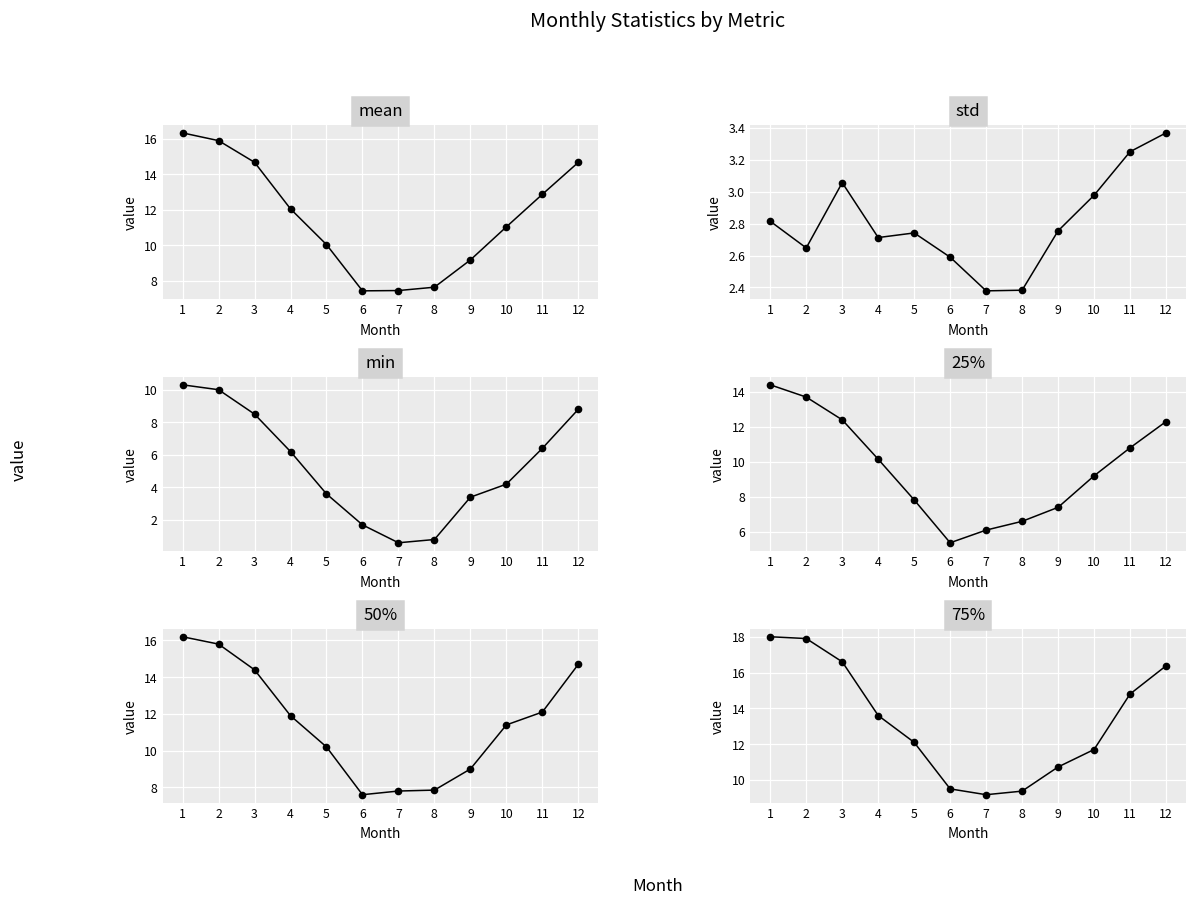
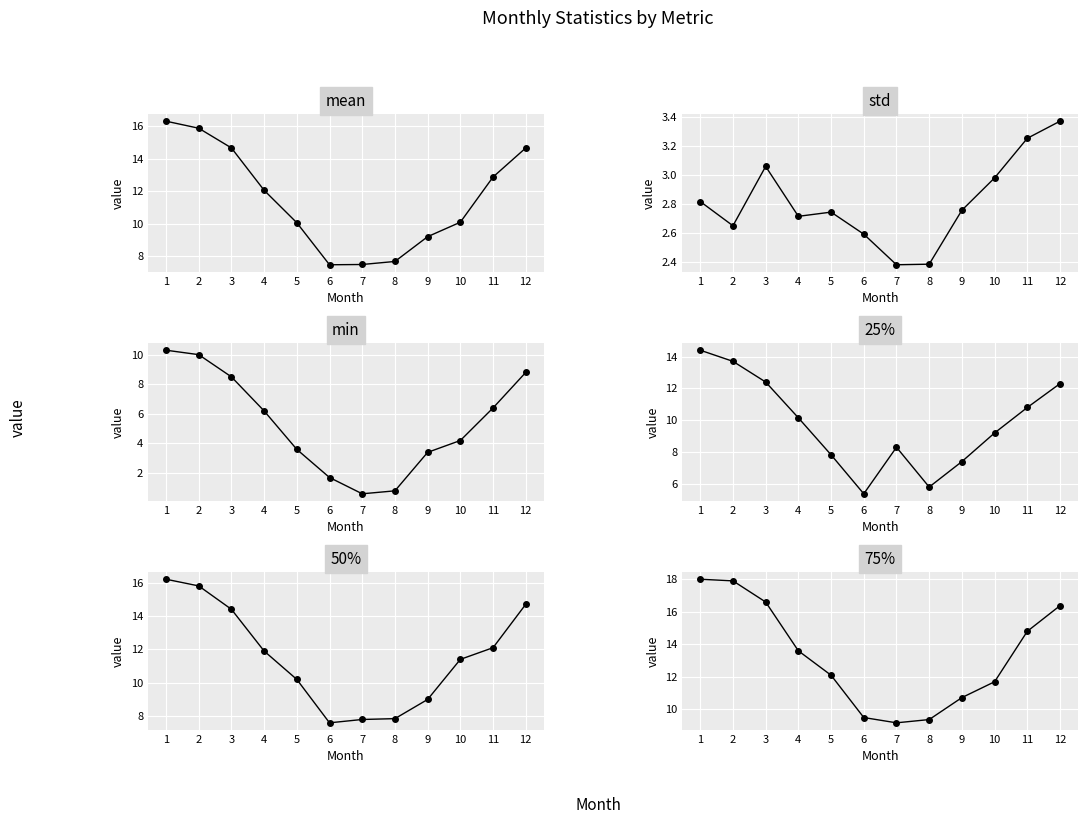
  {
    "mean": {
      "1": 16.3,
      "2": 15.9,
      "3": 14.7,
      "4": 12.1,
      "5": 10.0,
      "6": 7.4,
      "7": 7.5,
      "8": 7.7,
      "9": 9.2,
-     "10": 11.0,
+     "10": 10.1,
      "11": 12.9,
      "12": 14.7
    },
    "std": {
      "1": 2.82,
      "2": 2.65,
      "3": 3.06,
      "4": 2.71,
      "5": 2.74,
      "6": 2.59,
      "7": 2.38,
      "8": 2.38,
      "9": 2.76,
      "10": 2.98,
      "11": 3.25,
      "12": 3.37
    },
    "min": {
      "1": 10.3,
      "2": 10.0,
      "3": 8.5,
      "4": 6.2,
      "5": 3.6,
      "6": 1.7,
      "7": 0.6,
      "8": 0.8,
      "9": 3.4,
      "10": 4.2,
      "11": 6.4,
      "12": 8.8
    },
    "25%": {
      "1": 14.4,
      "2": 13.7,
      "3": 12.4,
      "4": 10.2,
      "5": 7.8,
      "6": 5.4,
-     "7": 6.1,
-     "8": 6.6,
+     "7": 8.3,
+     "8": 5.8,
      "9": 7.4,
      "10": 9.2,
      "11": 10.8,
      "12": 12.3
    },
    "50%": {
      "1": 16.2,
      "2": 15.8,
      "3": 14.4,
      "4": 11.9,
      "5": 10.2,
      "6": 7.6,
      "7": 7.8,
      "8": 7.9,
      "9": 9.0,
      "10": 11.4,
      "11": 12.1,
      "12": 14.7
    },
    "75%": {
      "1": 18.0,
      "2": 17.9,
      "3": 16.6,
      "4": 13.6,
      "5": 12.1,
      "6": 9.5,
      "7": 9.2,
      "8": 9.4,
      "9": 10.7,
      "10": 11.7,
      "11": 14.8,
      "12": 16.4
    }
  }
